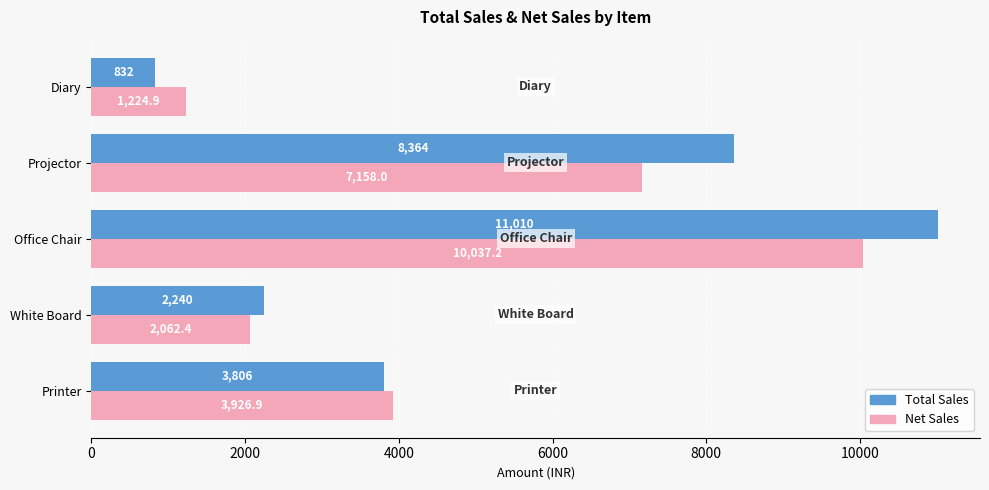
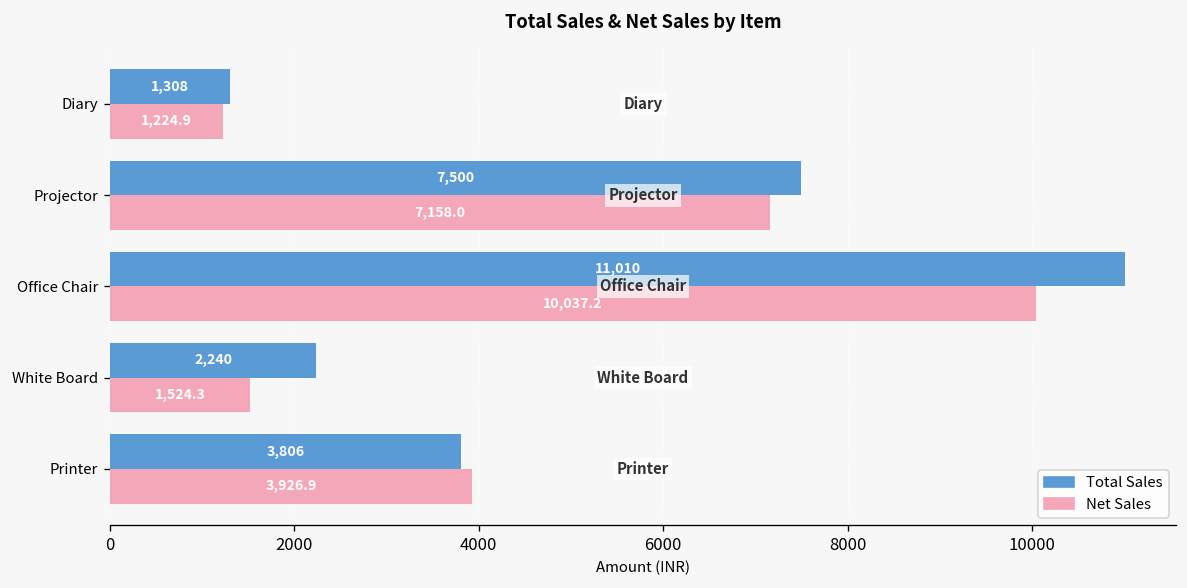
  {
    "Total Sales": {
-     "Diary": "832",
-     "Projector": "8,364",
+     "Diary": "1,308",
+     "Projector": "7,500",
      "White Board": "2,240",
      "Printer": "3,806"
    },
    "Net Sales": {
      "Diary": "1,224.9",
      "Projector": "7,158.0",
-     "White Board": "2,062.4",
+     "White Board": "1,524.3",
      "Printer": "3,926.9"
    }
  }
